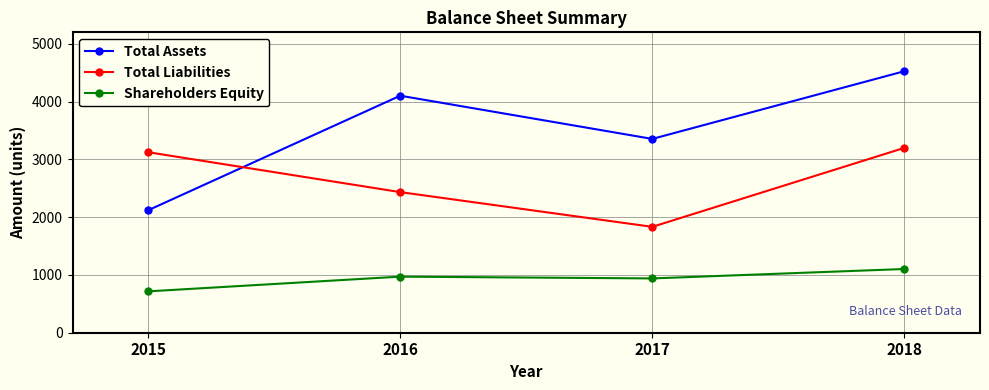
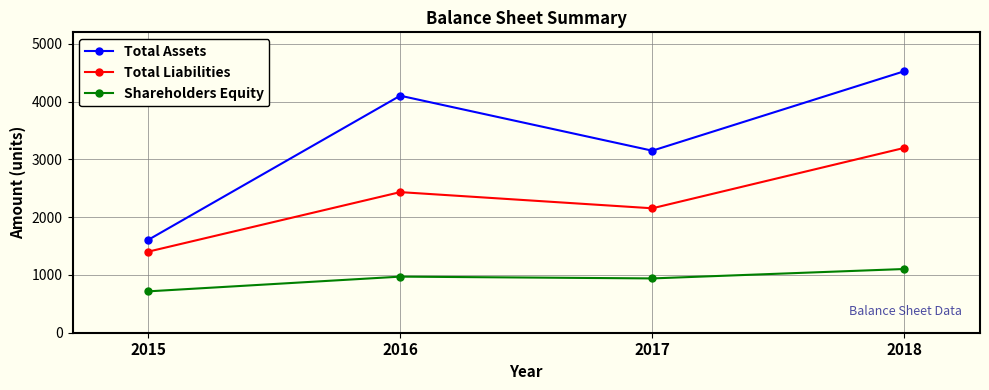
  {
    "Total Assets": {
-     "2015": 2100,
+     "2015": 1600,
      "2016": 4100,
-     "2017": 3400,
+     "2017": 3200,
      "2018": 4500
    },
    "Total Liabilities": {
-     "2015": 3100,
+     "2015": 1400,
      "2016": 2400,
-     "2017": 1800,
+     "2017": 2200,
      "2018": 3200
    },
    "Shareholders Equity": {
      "2015": 700,
      "2016": 1000,
      "2017": 900,
      "2018": 1100
    }
  }
